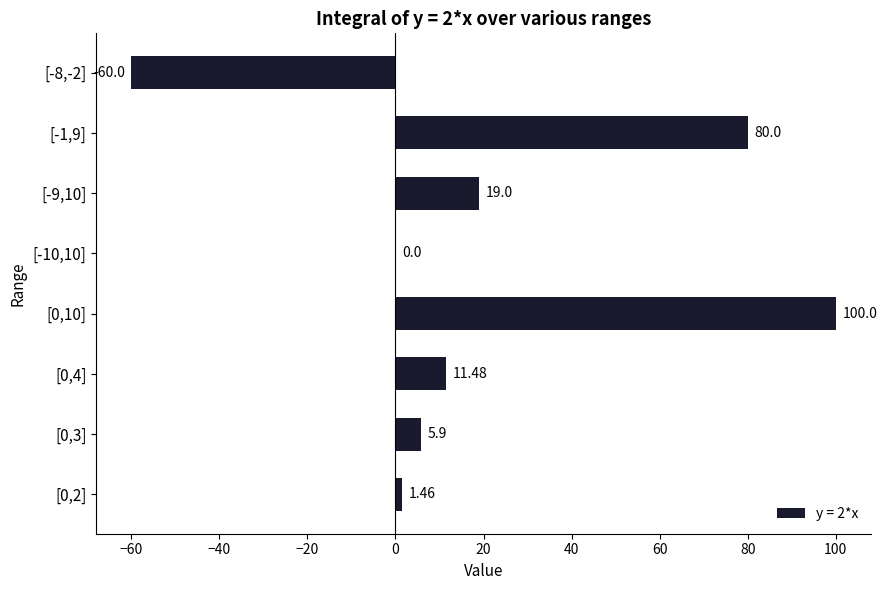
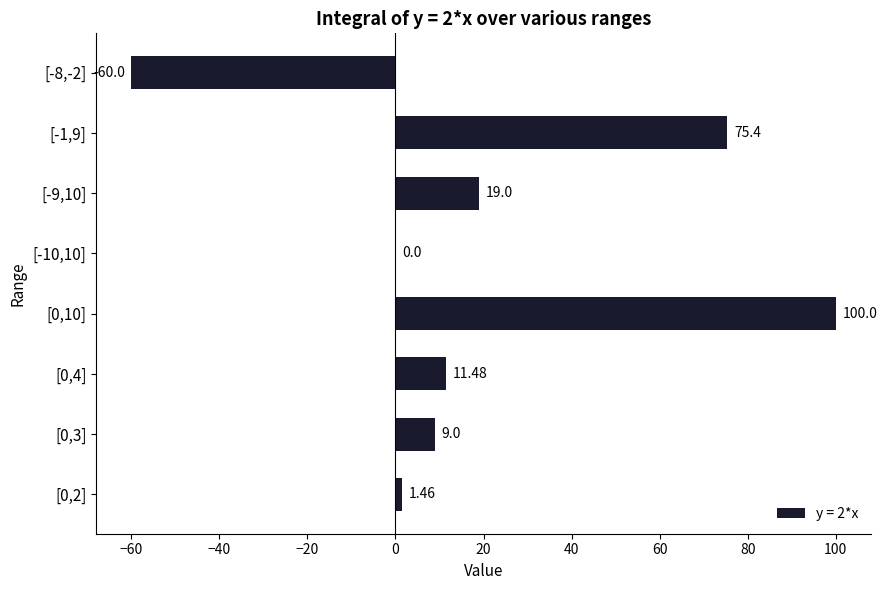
  {
    "[-8,-2]": -60.0,
-   "[-1,9]": 80.0,
+   "[-1,9]": 75.4,
    "[-9,10]": 19.0,
    "[-10,10]": 0.0,
    "[0,10]": 100.0,
    "[0,4]": 11.48,
-   "[0,3]": 5.9,
+   "[0,3]": 9.0,
    "[0,2]": 1.46
  }
